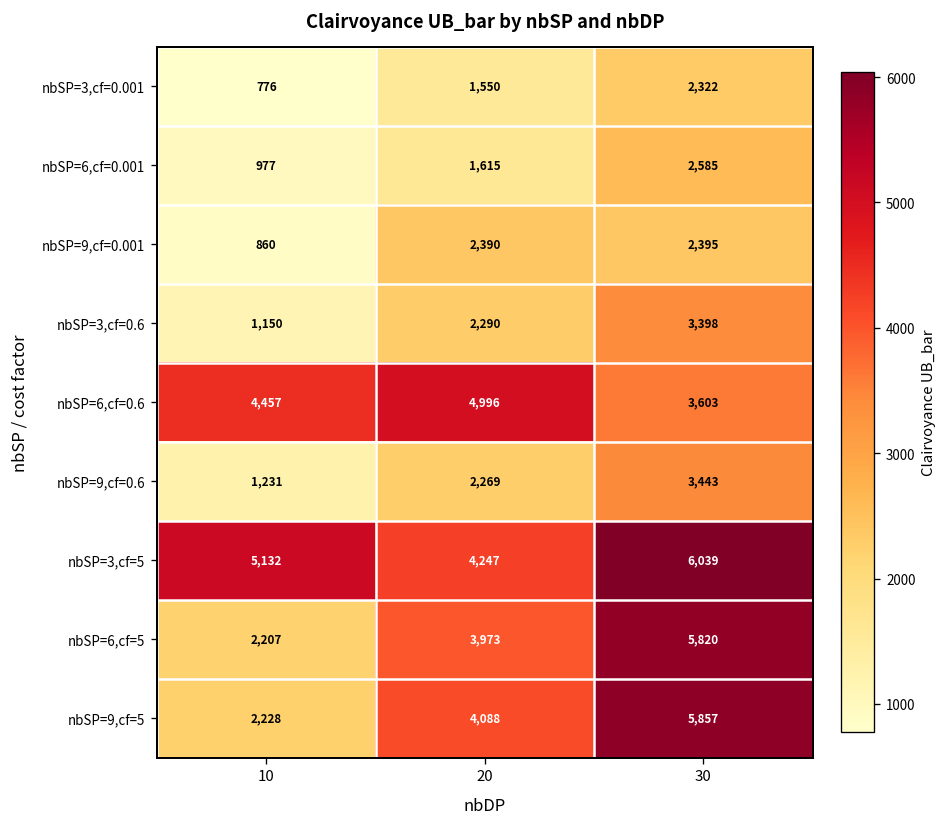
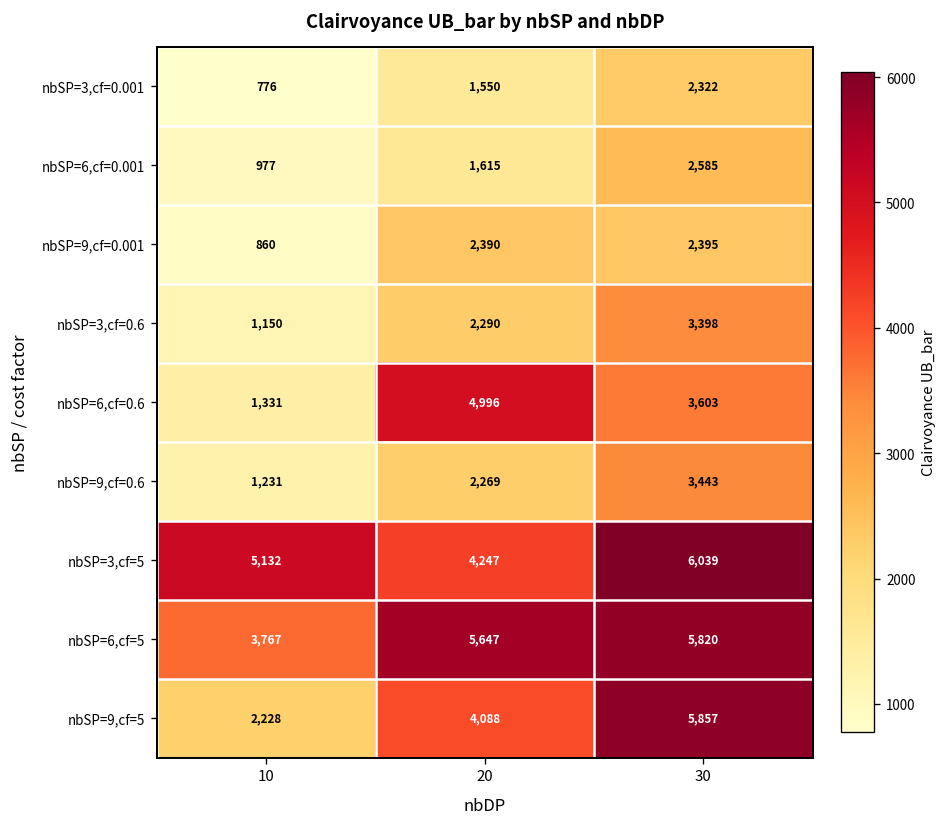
  {
    "nbSP=3,cf=0.001": {
      "10": "776",
      "20": "1,550",
      "30": "2,322"
    },
    "nbSP=6,cf=0.001": {
      "10": "977",
      "20": "1,615",
      "30": "2,585"
    },
    "nbSP=9,cf=0.001": {
      "10": "860",
      "20": "2,390",
      "30": "2,395"
    },
    "nbSP=3,cf=0.6": {
      "10": "1,150",
      "20": "2,290",
      "30": "3,398"
    },
    "nbSP=6,cf=0.6": {
-     "10": "4,457",
+     "10": "1,331",
      "20": "4,996",
      "30": "3,603"
    },
    "nbSP=9,cf=0.6": {
      "10": "1,231",
      "20": "2,269",
      "30": "3,443"
    },
    "nbSP=3,cf=5": {
      "10": "5,132",
      "20": "4,247",
      "30": "6,039"
    },
    "nbSP=6,cf=5": {
-     "10": "2,207",
-     "20": "3,973",
+     "10": "3,767",
+     "20": "5,647",
      "30": "5,820"
    },
    "nbSP=9,cf=5": {
      "10": "2,228",
      "20": "4,088",
      "30": "5,857"
    }
  }
